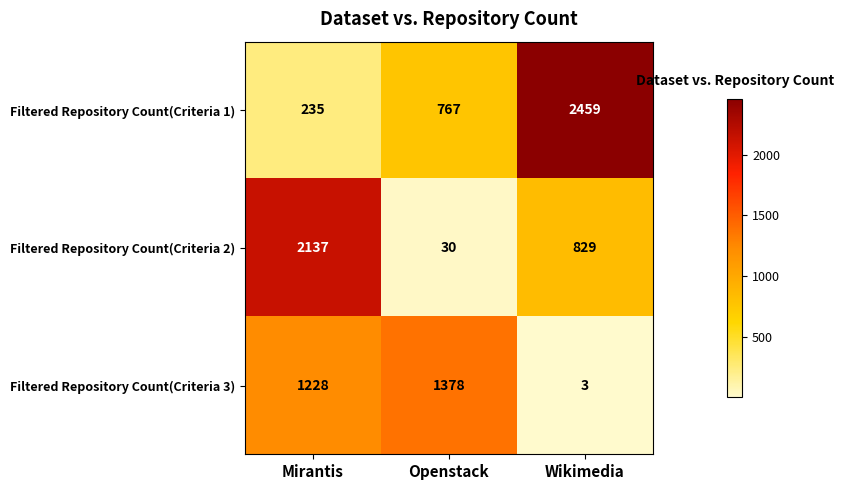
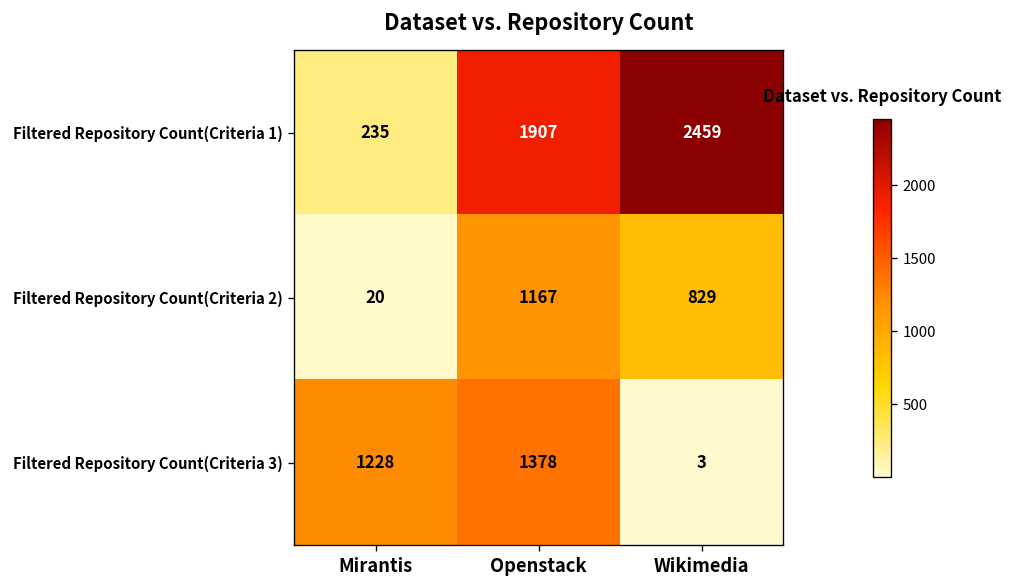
  {
    "Filtered Repository Count(Criteria 1)": {
      "Mirantis": 235,
-     "Openstack": 767,
+     "Openstack": 1907,
      "Wikimedia": 2459
    },
    "Filtered Repository Count(Criteria 2)": {
-     "Mirantis": 2137,
-     "Openstack": 30,
+     "Mirantis": 20,
+     "Openstack": 1167,
      "Wikimedia": 829
    },
    "Filtered Repository Count(Criteria 3)": {
      "Mirantis": 1228,
      "Openstack": 1378,
      "Wikimedia": 3
    }
  }
